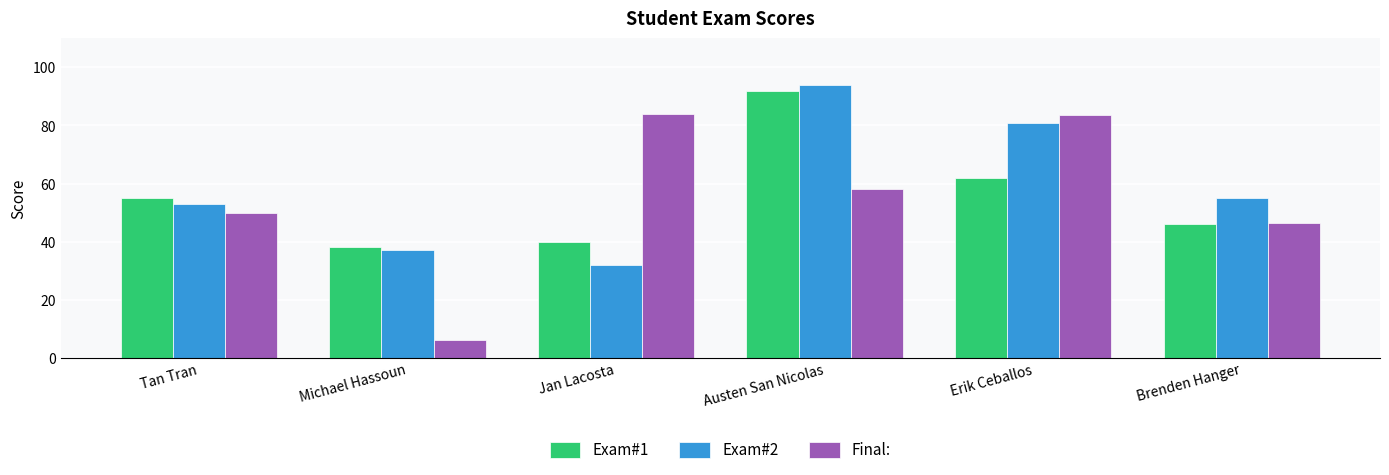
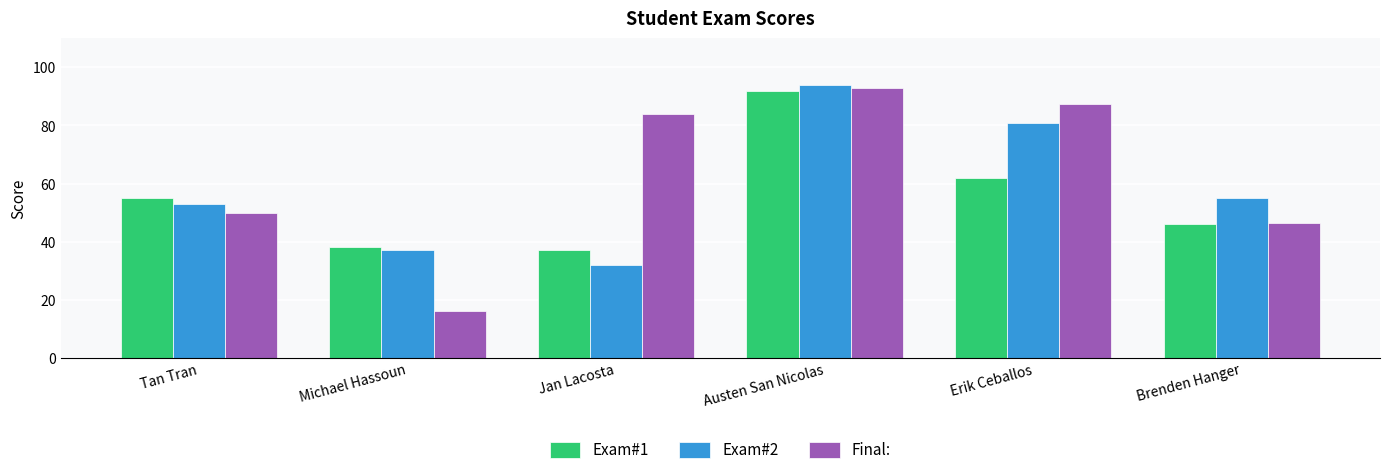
  {
    "Exam#1": {
      "Tan Tran": 55,
      "Michael Hassoun": 38,
-     "Jan Lacosta": 40,
+     "Jan Lacosta": 37,
      "Austen San Nicolas": 92,
      "Erik Ceballos": 62,
      "Brenden Hanger": 46
    },
    "Exam#2": {
      "Tan Tran": 53,
      "Michael Hassoun": 37,
      "Jan Lacosta": 32,
      "Austen San Nicolas": 94,
      "Erik Ceballos": 81,
      "Brenden Hanger": 55
    },
    "Final:": {
      "Tan Tran": 50,
-     "Michael Hassoun": 6,
+     "Michael Hassoun": 16,
      "Jan Lacosta": 84,
-     "Austen San Nicolas": 58,
-     "Erik Ceballos": 84,
+     "Austen San Nicolas": 93,
+     "Erik Ceballos": 87,
      "Brenden Hanger": 47
    }
  }
